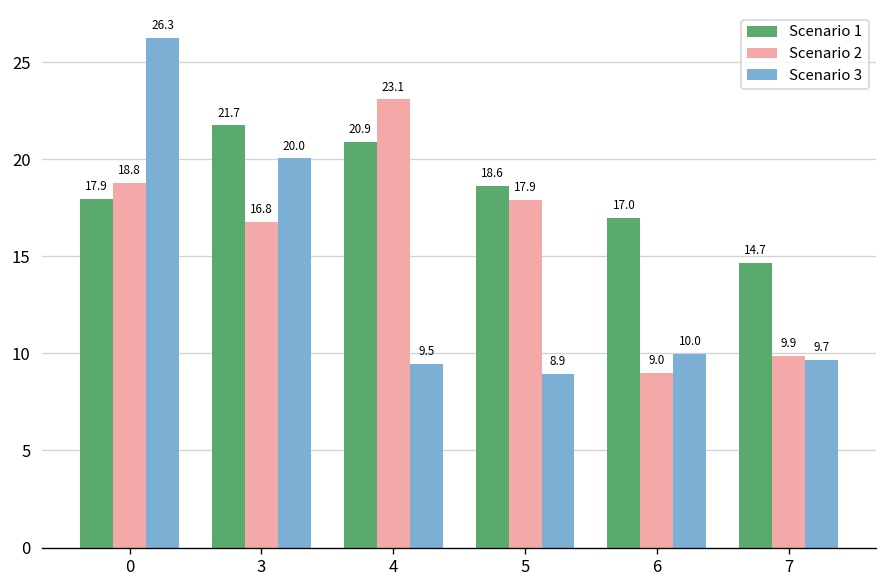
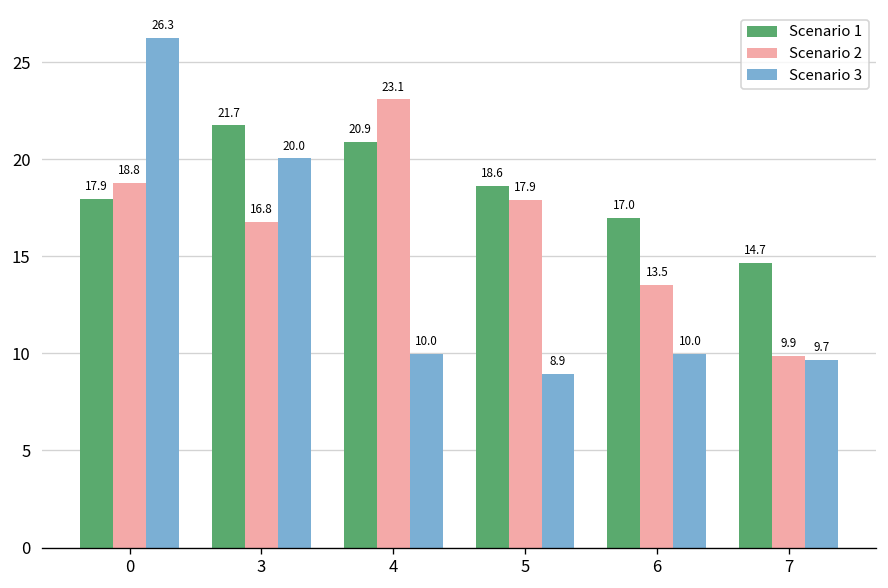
  {
    "Scenario 1": {
      "0": 17.9,
      "3": 21.7,
      "4": 20.9,
      "5": 18.6,
      "6": 17.0,
      "7": 14.7
    },
    "Scenario 2": {
      "0": 18.8,
      "3": 16.8,
      "4": 23.1,
      "5": 17.9,
-     "6": 9.0,
+     "6": 13.5,
      "7": 9.9
    },
    "Scenario 3": {
      "0": 26.3,
      "3": 20.0,
-     "4": 9.5,
+     "4": 10.0,
      "5": 8.9,
      "6": 10.0,
      "7": 9.7
    }
  }
